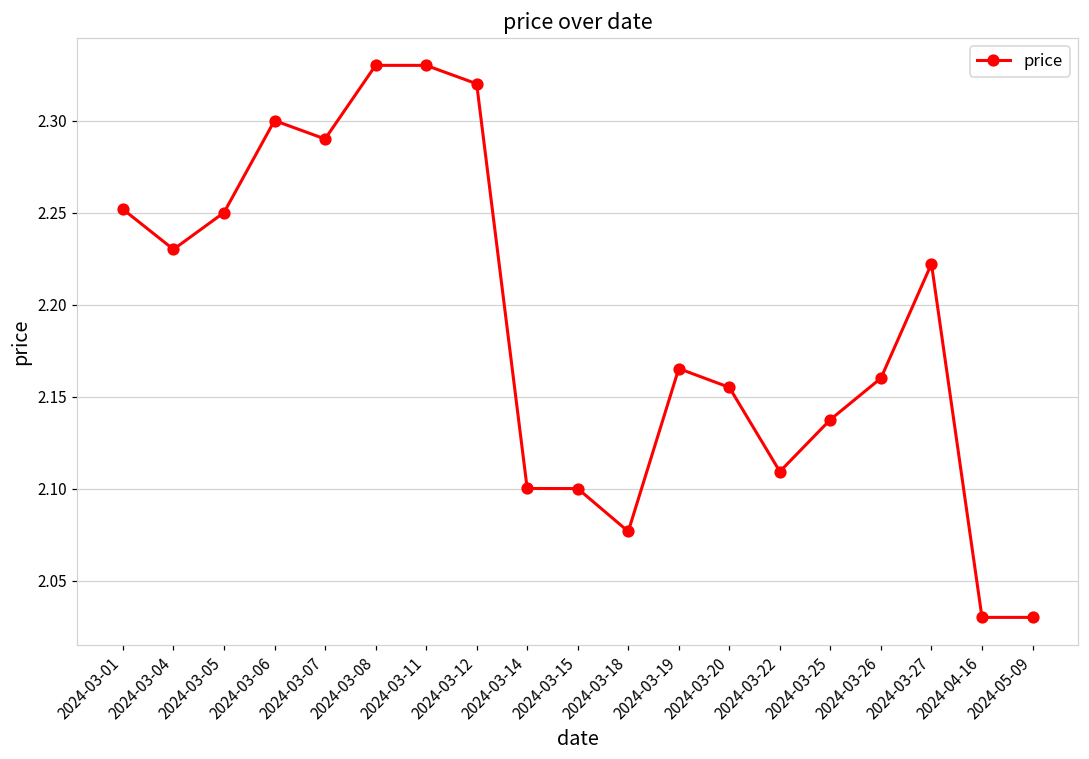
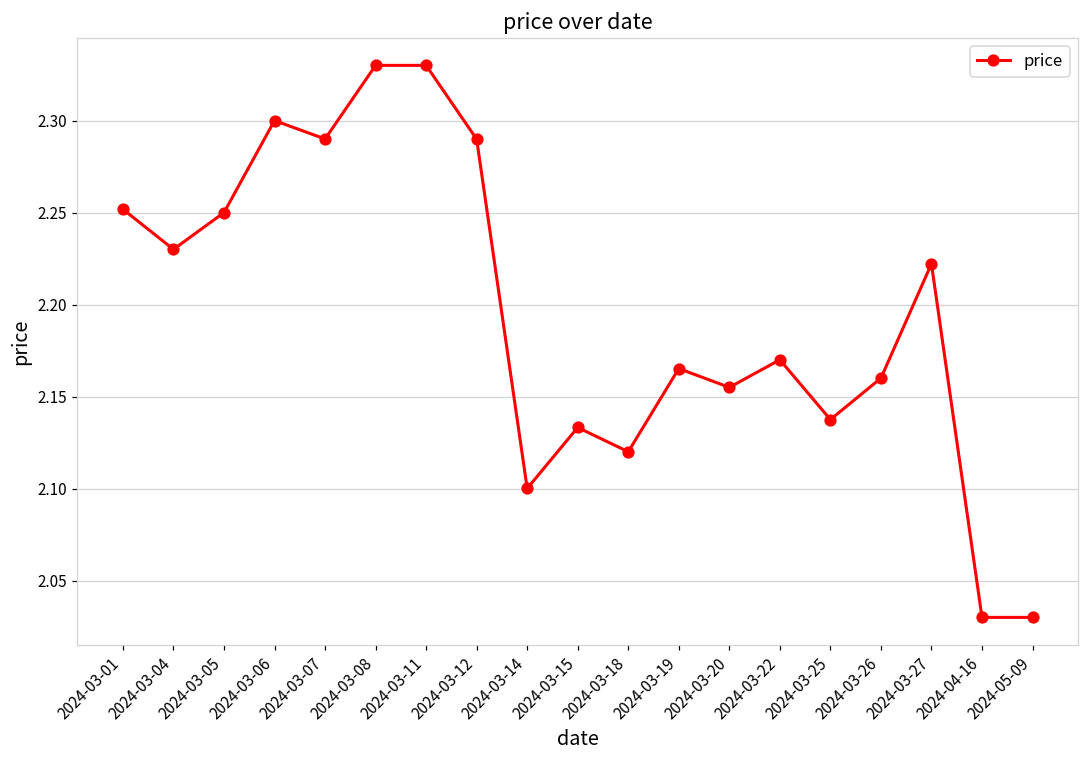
  {
    "2024-03-01": 2.252,
    "2024-03-04": 2.230,
    "2024-03-05": 2.250,
    "2024-03-06": 2.300,
    "2024-03-07": 2.290,
    "2024-03-08": 2.330,
    "2024-03-11": 2.330,
-   "2024-03-12": 2.320,
+   "2024-03-12": 2.290,
    "2024-03-14": 2.100,
-   "2024-03-15": 2.100,
-   "2024-03-18": 2.077,
+   "2024-03-15": 2.133,
+   "2024-03-18": 2.120,
    "2024-03-19": 2.165,
    "2024-03-20": 2.155,
-   "2024-03-22": 2.109,
+   "2024-03-22": 2.170,
    "2024-03-25": 2.137,
    "2024-03-26": 2.160,
    "2024-03-27": 2.222,
    "2024-04-16": 2.030,
    "2024-05-09": 2.030
  }
